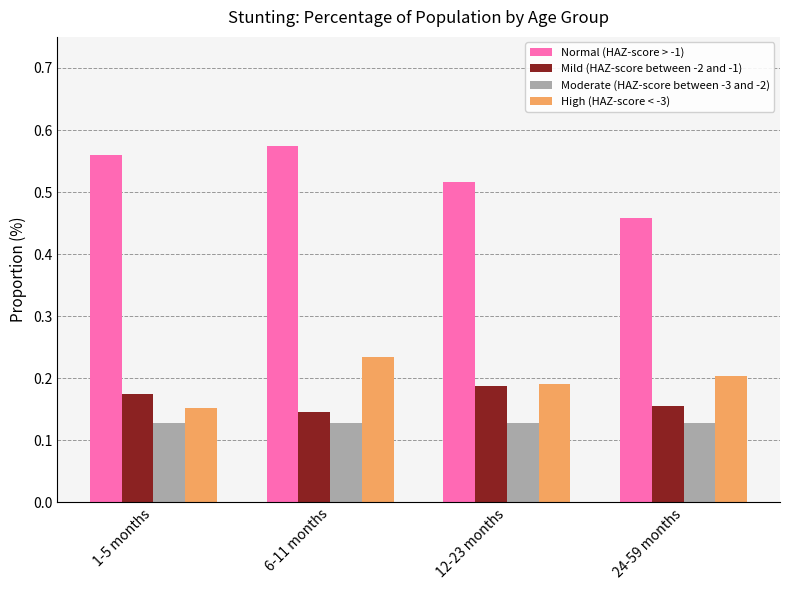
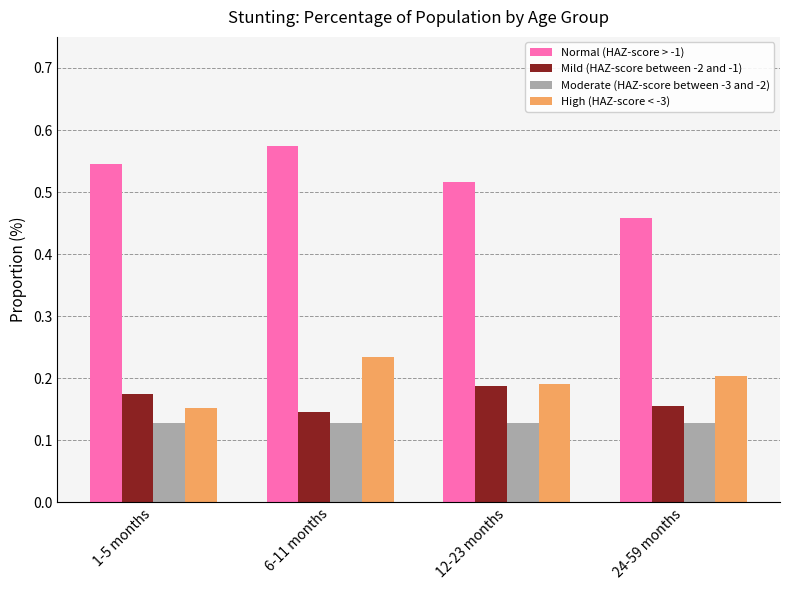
  {
    "Normal (HAZ-score > -1)": {
-     "1-5 months": 0.56,
+     "1-5 months": 0.55,
      "6-11 months": 0.57,
      "12-23 months": 0.52,
      "24-59 months": 0.46
    },
    "Mild (HAZ-score between -2 and -1)": {
      "1-5 months": 0.17,
      "6-11 months": 0.15,
      "12-23 months": 0.19,
      "24-59 months": 0.16
    },
    "Moderate (HAZ-score between -3 and -2)": {
      "1-5 months": 0.13,
      "6-11 months": 0.13,
      "12-23 months": 0.13,
      "24-59 months": 0.13
    },
    "High (HAZ-score < -3)": {
      "1-5 months": 0.15,
      "6-11 months": 0.23,
      "12-23 months": 0.19,
      "24-59 months": 0.20
    }
  }
